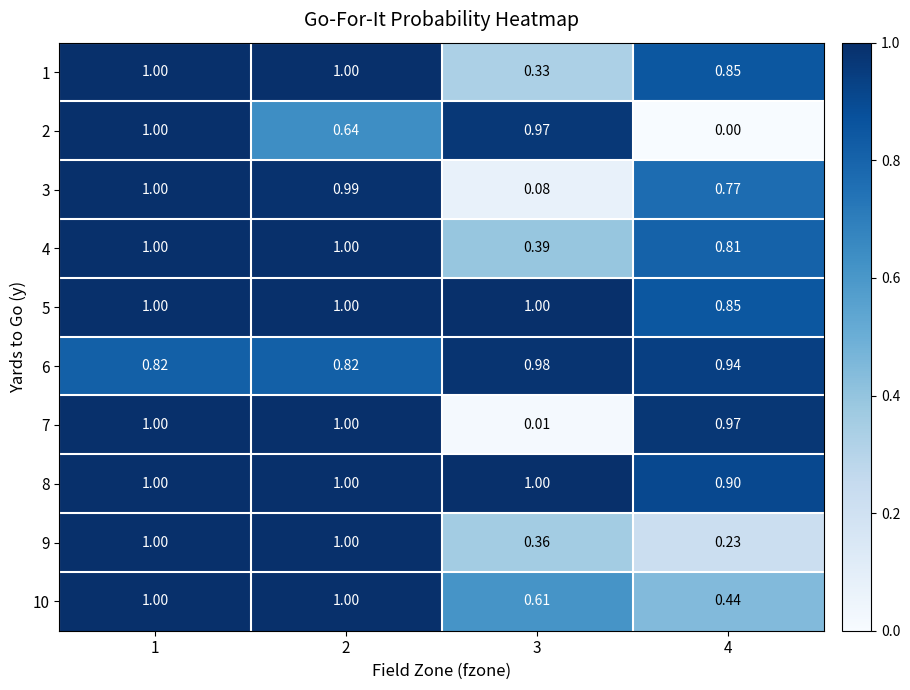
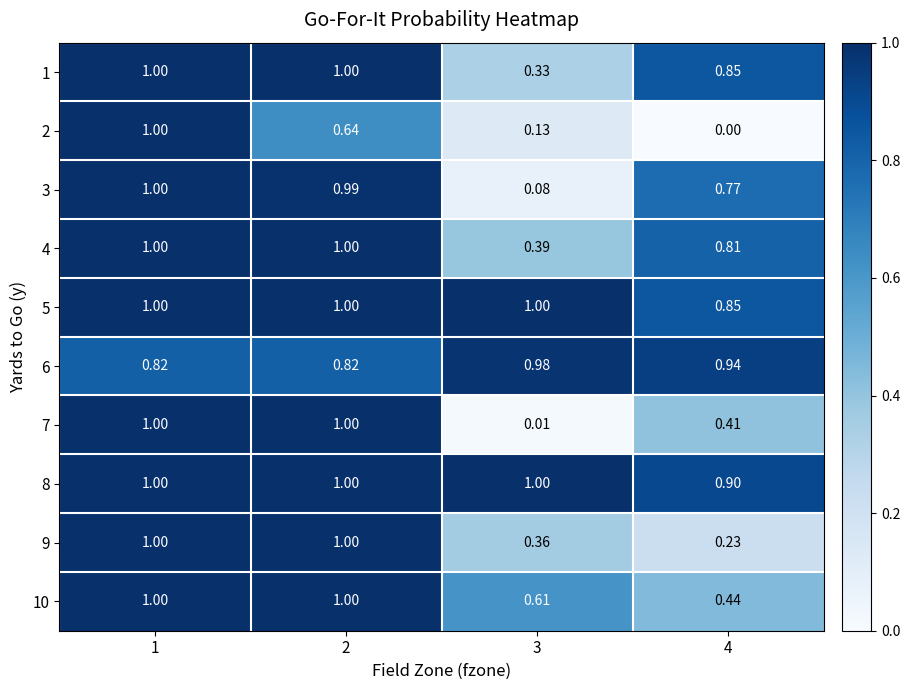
  {
    "1": {
      "1": 1.00,
      "2": 1.00,
      "3": 0.33,
      "4": 0.85
    },
    "2": {
      "1": 1.00,
      "2": 0.64,
-     "3": 0.97,
+     "3": 0.13,
      "4": 0.00
    },
    "3": {
      "1": 1.00,
      "2": 0.99,
      "3": 0.08,
      "4": 0.77
    },
    "4": {
      "1": 1.00,
      "2": 1.00,
      "3": 0.39,
      "4": 0.81
    },
    "5": {
      "1": 1.00,
      "2": 1.00,
      "3": 1.00,
      "4": 0.85
    },
    "6": {
      "1": 0.82,
      "2": 0.82,
      "3": 0.98,
      "4": 0.94
    },
    "7": {
      "1": 1.00,
      "2": 1.00,
      "3": 0.01,
-     "4": 0.97
+     "4": 0.41
    },
    "8": {
      "1": 1.00,
      "2": 1.00,
      "3": 1.00,
      "4": 0.90
    },
    "9": {
      "1": 1.00,
      "2": 1.00,
      "3": 0.36,
      "4": 0.23
    },
    "10": {
      "1": 1.00,
      "2": 1.00,
      "3": 0.61,
      "4": 0.44
    }
  }
